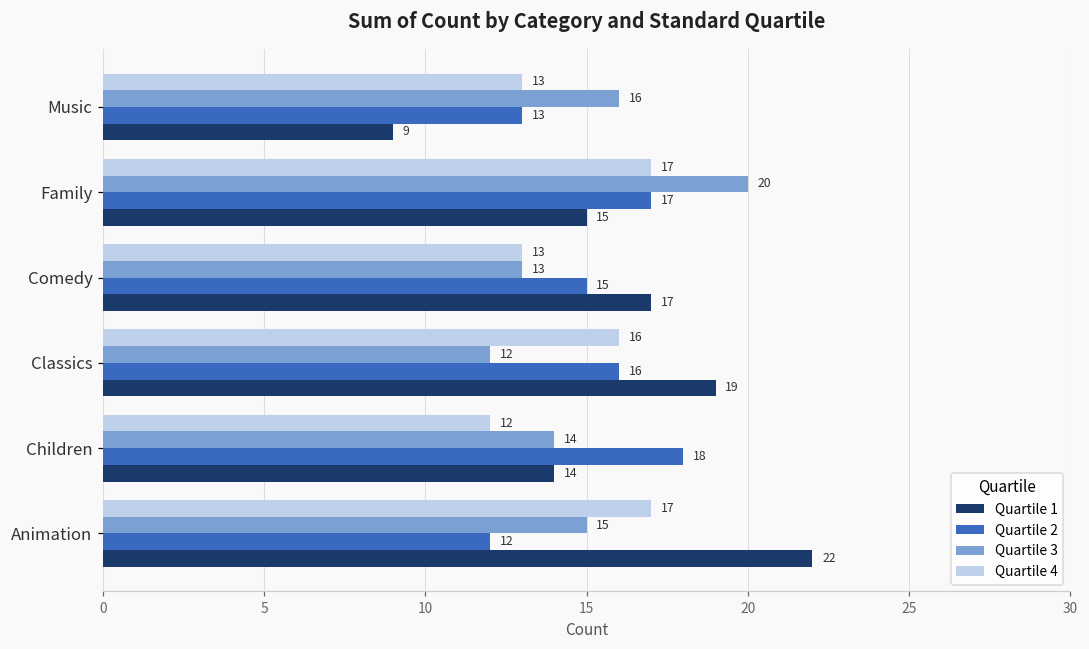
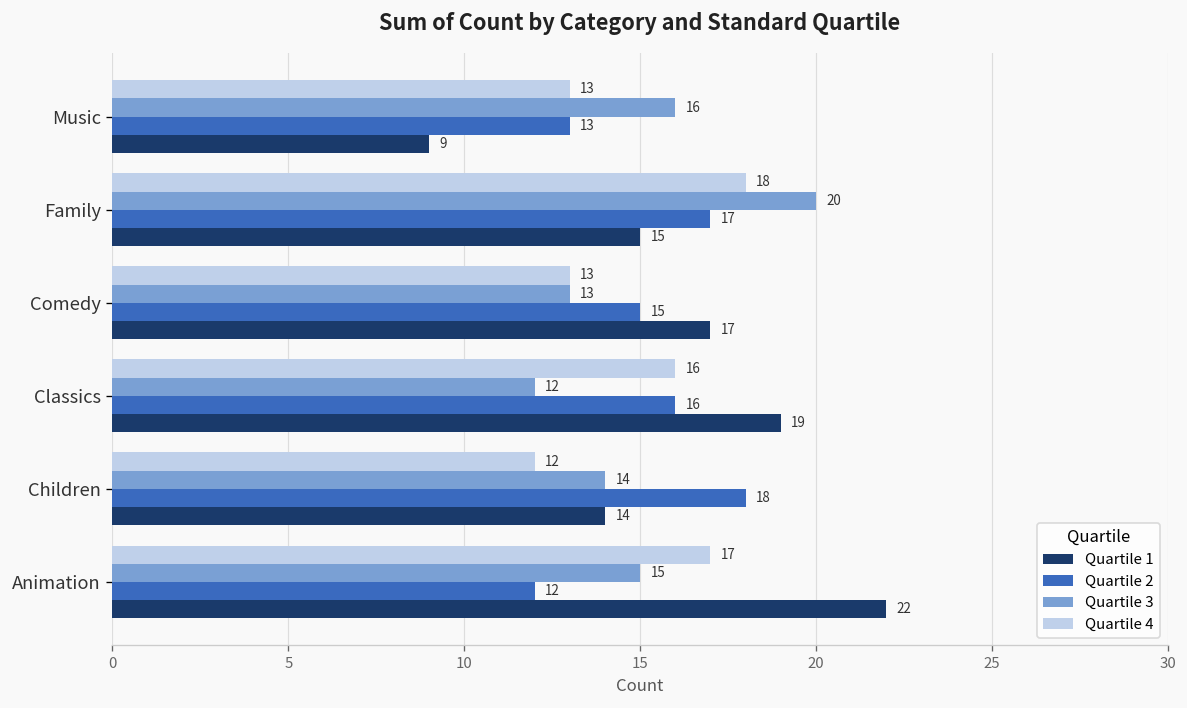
  {
    "Quartile 1": {
      "Music": 9,
      "Family": 15,
      "Comedy": 17,
      "Classics": 19,
      "Children": 14,
      "Animation": 22
    },
    "Quartile 2": {
      "Music": 13,
      "Family": 17,
      "Comedy": 15,
      "Classics": 16,
      "Children": 18,
      "Animation": 12
    },
    "Quartile 3": {
      "Music": 16,
      "Family": 20,
      "Comedy": 13,
      "Classics": 12,
      "Children": 14,
      "Animation": 15
    },
    "Quartile 4": {
      "Music": 13,
-     "Family": 17,
+     "Family": 18,
      "Comedy": 13,
      "Classics": 16,
      "Children": 12,
      "Animation": 17
    }
  }
